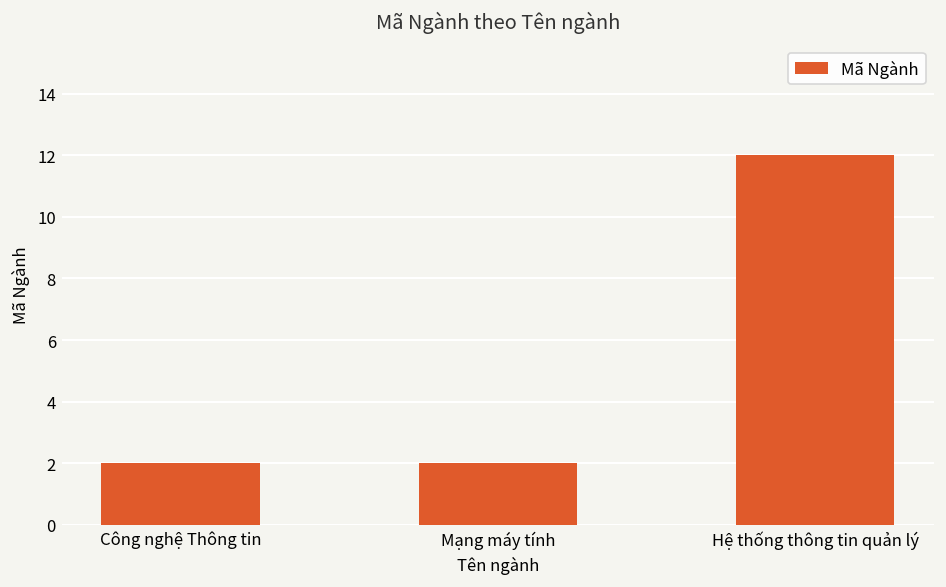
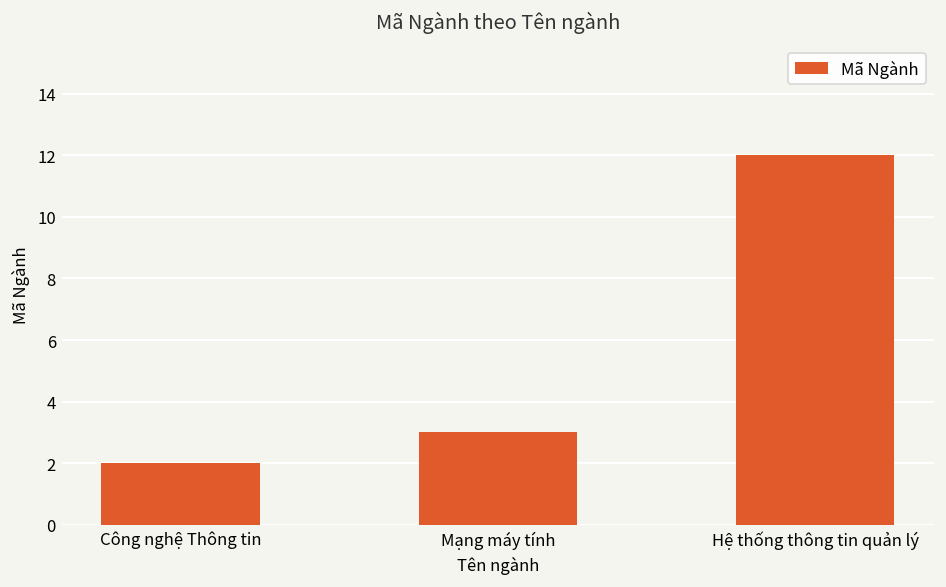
  {
    "Công nghệ Thông tin": 2,
-   "Mạng máy tính": 2,
+   "Mạng máy tính": 3,
    "Hệ thống thông tin quản lý": 12
  }
